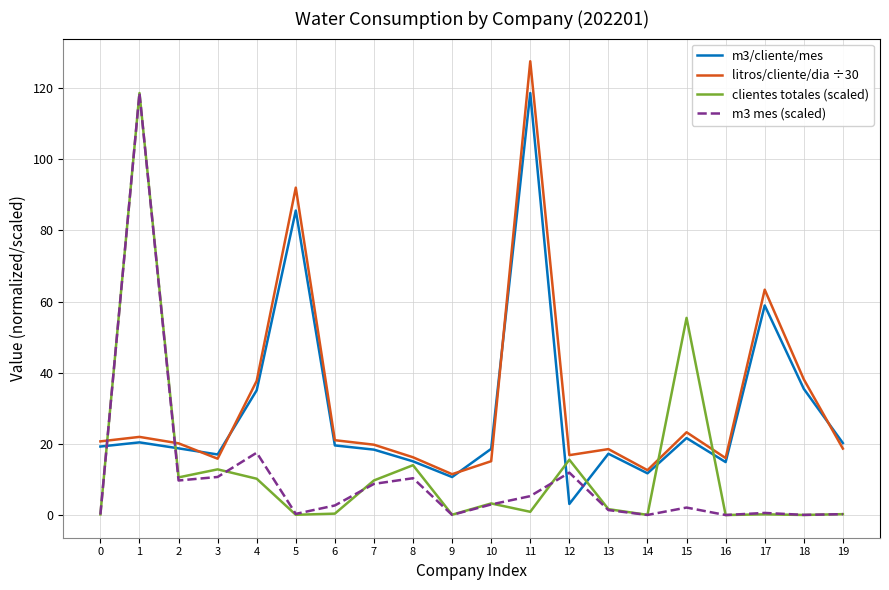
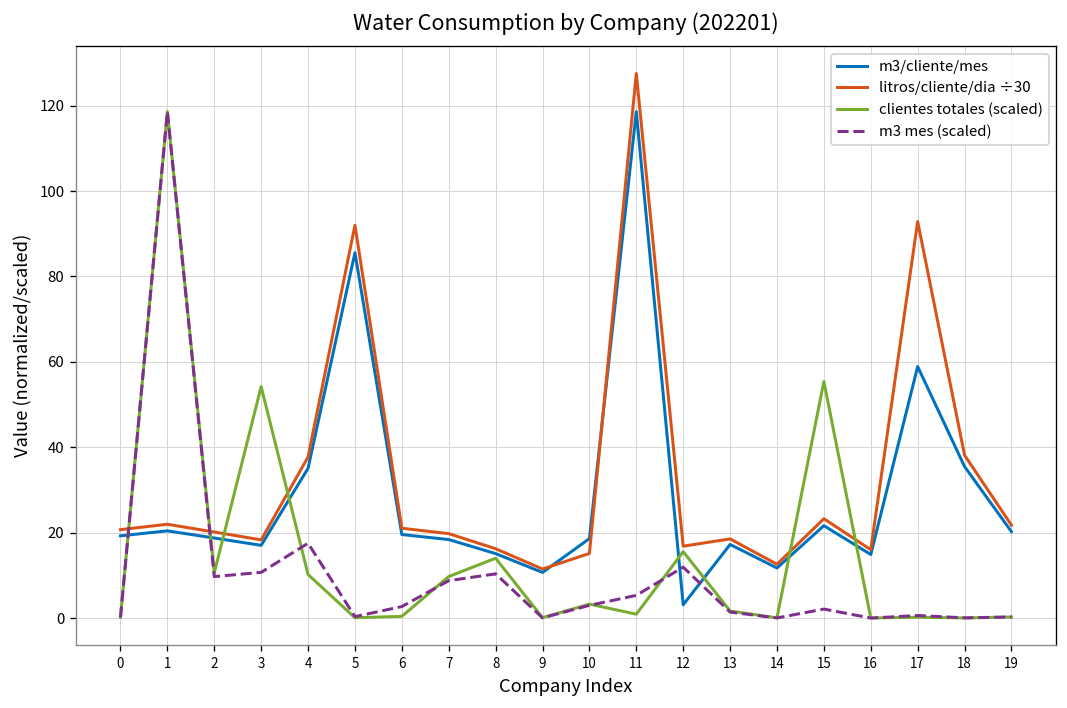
  {
    "m3/cliente/mes": {
      "0": 19,
      "1": 20,
      "2": 19,
      "3": 17,
      "4": 35,
      "5": 86,
      "6": 20,
      "7": 18,
      "8": 15,
      "9": 11,
      "10": 19,
      "11": 119,
      "12": 3,
      "13": 17,
      "14": 12,
      "15": 22,
      "16": 15,
      "17": 59,
      "18": 35,
      "19": 20
    },
    "litros/cliente/dia ÷30": {
      "0": 21,
      "1": 22,
      "2": 20,
-     "3": 16,
+     "3": 18,
      "4": 38,
      "5": 92,
      "6": 21,
      "7": 20,
      "8": 16,
      "9": 11,
      "10": 15,
      "11": 128,
      "12": 17,
      "13": 19,
      "14": 13,
      "15": 23,
      "16": 16,
-     "17": 63,
+     "17": 93,
      "18": 38,
-     "19": 19
+     "19": 22
    },
    "clientes totales (scaled)": {
      "2": 11,
-     "3": 13,
+     "3": 54,
      "4": 10,
      "6": 0,
      "7": 10,
      "8": 14,
      "11": 1,
      "12": 16,
      "15": 55
    },
    "m3 mes (scaled)": {
      "2": 10,
      "3": 11,
      "4": 18,
      "6": 3,
      "7": 9,
      "8": 10,
      "11": 5,
      "12": 12,
      "15": 2
    }
  }
